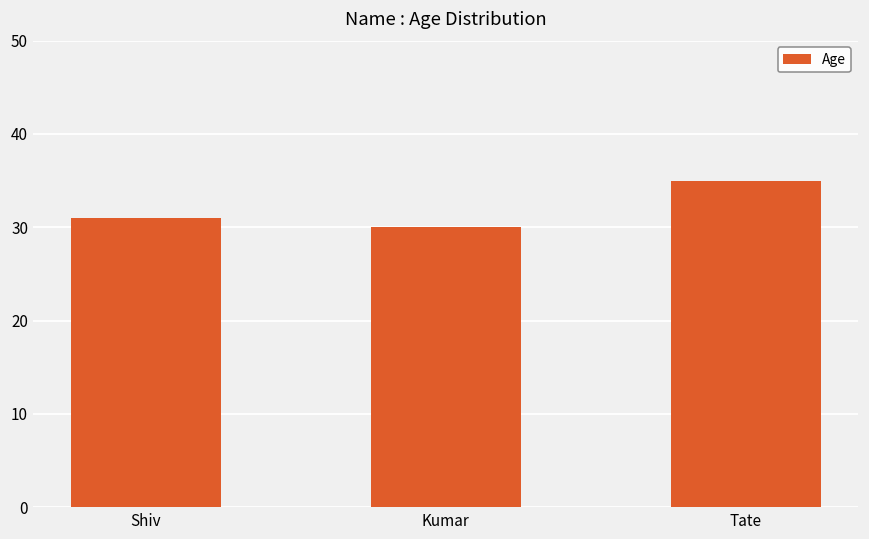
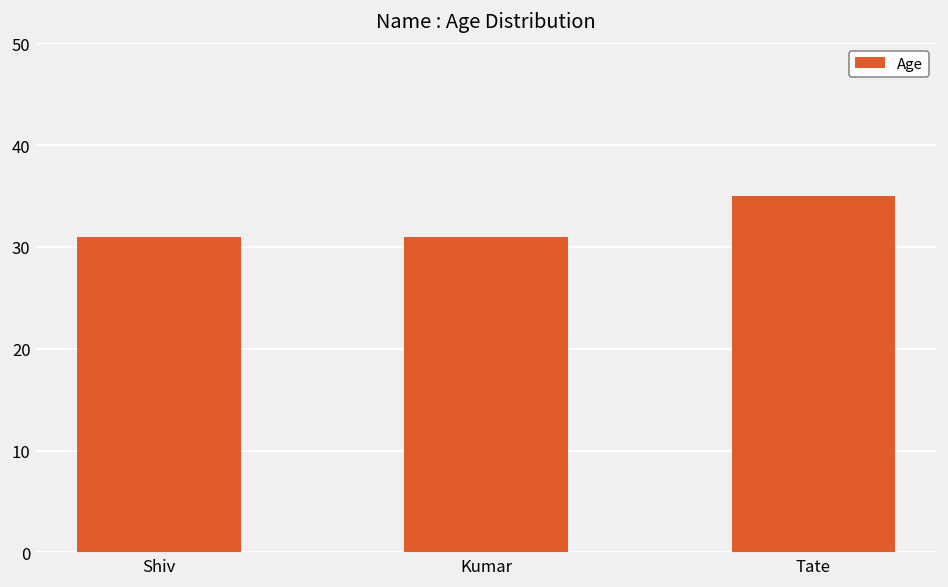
  {
    "Shiv": 31,
-   "Kumar": 30,
+   "Kumar": 31,
    "Tate": 35
  }
